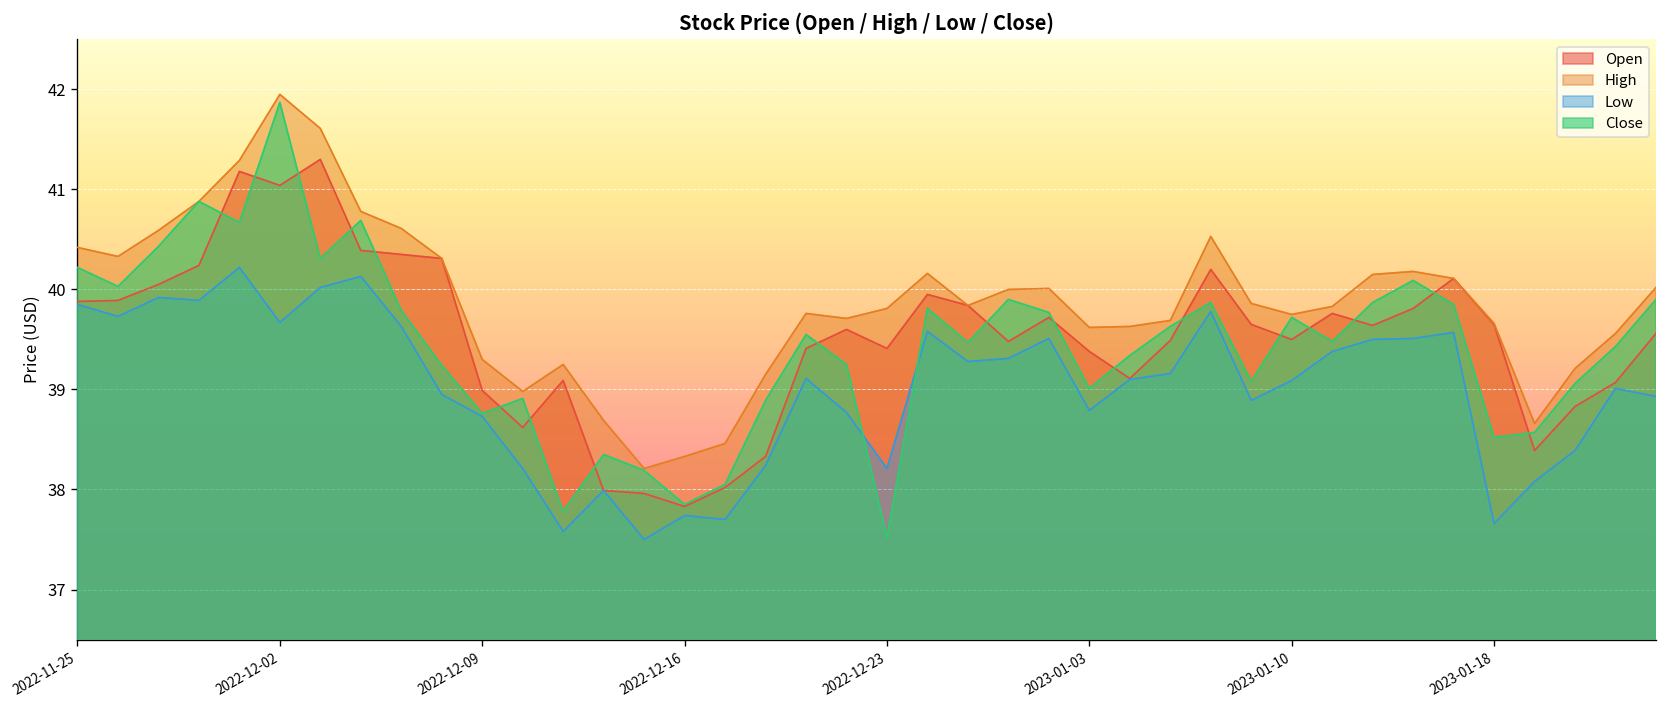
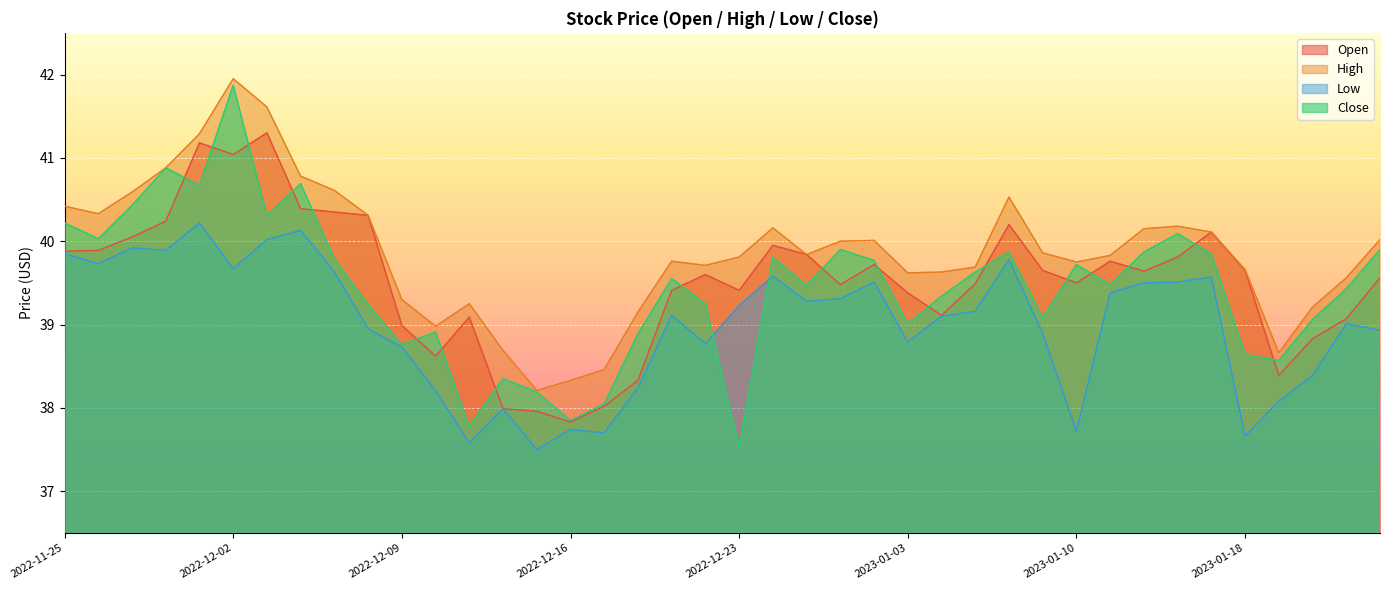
  {
    "Low": {
      "2022-12-02": 39.7,
      "2022-12-16": 37.7,
-     "2022-12-23": 38.2,
+     "2022-12-23": 39.2,
      "2023-01-03": 38.8,
-     "2023-01-10": 39.1,
+     "2023-01-10": 37.7,
      "2023-01-18": 37.7
    },
    "Close": {
      "2022-11-25": 40.2,
      "2022-12-02": 41.9,
      "2022-12-23": 37.5,
      "2023-01-03": 39.0,
-     "2023-01-18": 38.5
+     "2023-01-18": 38.6
    }
  }
